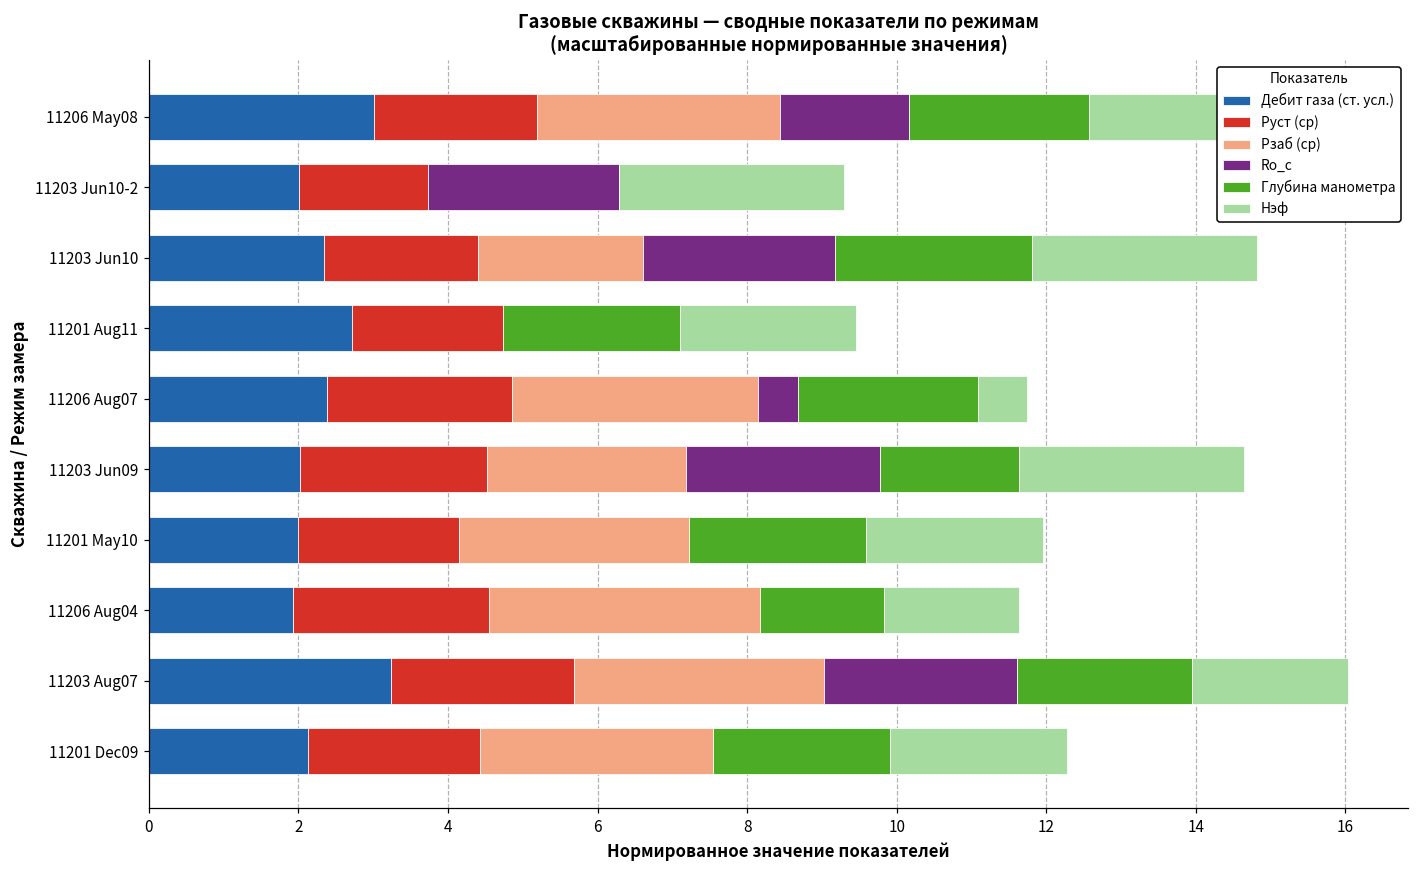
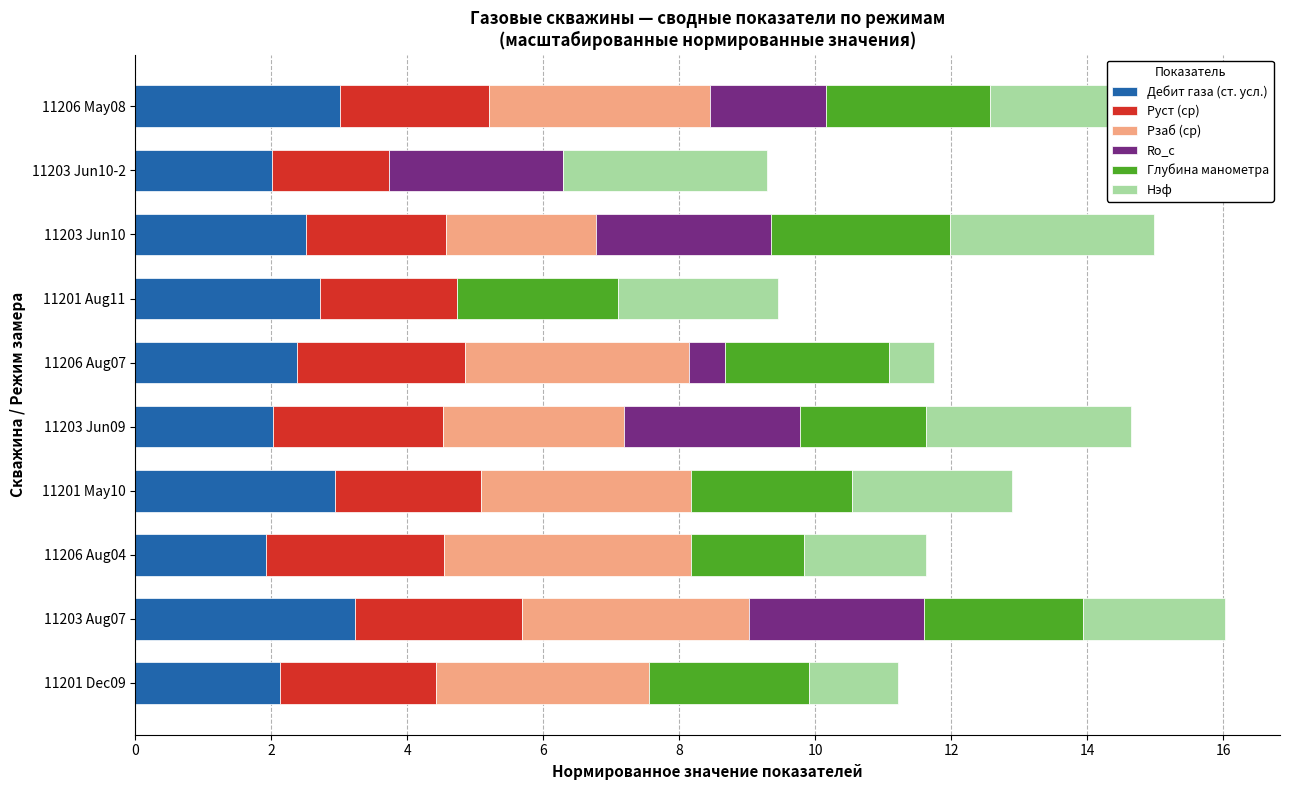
  {
    "Дебит газа (ст. усл.)": {
      "11206 May08": 3.0,
      "11203 Jun10-2": 2.0,
-     "11203 Jun10": 2.3,
+     "11203 Jun10": 2.5,
      "11201 Aug11": 2.7,
      "11206 Aug07": 2.4,
      "11203 Jun09": 2.0,
-     "11201 May10": 2.0,
+     "11201 May10": 2.9,
      "11206 Aug04": 1.9,
      "11203 Aug07": 3.2,
      "11201 Dec09": 2.1
    },
    "Руст (ср)": {
      "11206 May08": 2.2,
      "11203 Jun10-2": 1.7,
      "11203 Jun10": 2.1,
      "11201 Aug11": 2.0,
      "11206 Aug07": 2.5,
      "11203 Jun09": 2.5,
      "11201 May10": 2.2,
      "11206 Aug04": 2.6,
      "11203 Aug07": 2.5,
      "11201 Dec09": 2.3
    },
    "Рзаб (ср)": {
      "11206 May08": 3.2,
      "11203 Jun10-2": 0.0,
      "11203 Jun10": 2.2,
      "11201 Aug11": 0.0,
      "11206 Aug07": 3.3,
      "11203 Jun09": 2.7,
      "11201 May10": 3.1,
      "11206 Aug04": 3.6,
      "11203 Aug07": 3.3,
      "11201 Dec09": 3.1
    },
    "Ro_c": {
      "11206 May08": 1.7,
      "11203 Jun10-2": 2.6,
      "11203 Jun10": 2.6,
      "11201 Aug11": 0.0,
      "11206 Aug07": 0.5,
      "11203 Jun09": 2.6,
      "11201 May10": 0.0,
      "11206 Aug04": 0.0,
      "11203 Aug07": 2.6,
      "11201 Dec09": 0.0
    },
    "Глубина манометра": {
      "11206 May08": 2.4,
      "11203 Jun10-2": 0.0,
      "11203 Jun10": 2.6,
      "11201 Aug11": 2.4,
      "11206 Aug07": 2.4,
      "11203 Jun09": 1.9,
      "11201 May10": 2.4,
      "11206 Aug04": 1.7,
      "11203 Aug07": 2.3,
      "11201 Dec09": 2.4
    },
    "Нэф": {
      "11203 Jun10-2": 3.0,
      "11203 Jun10": 3.0,
      "11201 Aug11": 2.4,
      "11206 Aug07": 0.7,
      "11203 Jun09": 3.0,
      "11201 May10": 2.4,
      "11206 Aug04": 1.8,
      "11203 Aug07": 2.1,
-     "11201 Dec09": 2.4
+     "11201 Dec09": 1.3
    }
  }
